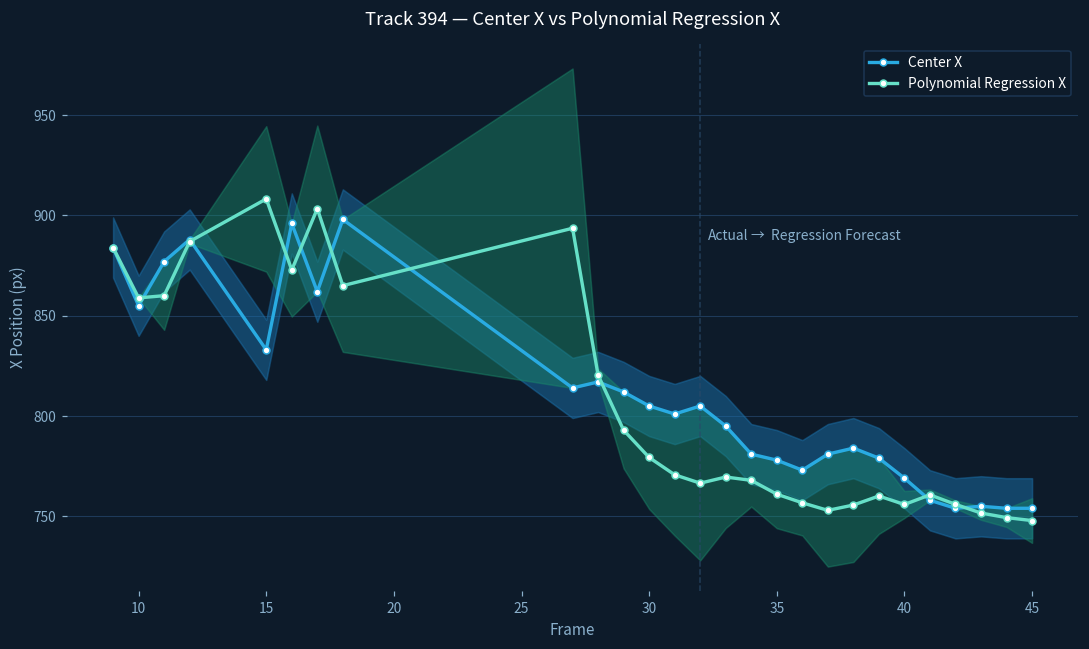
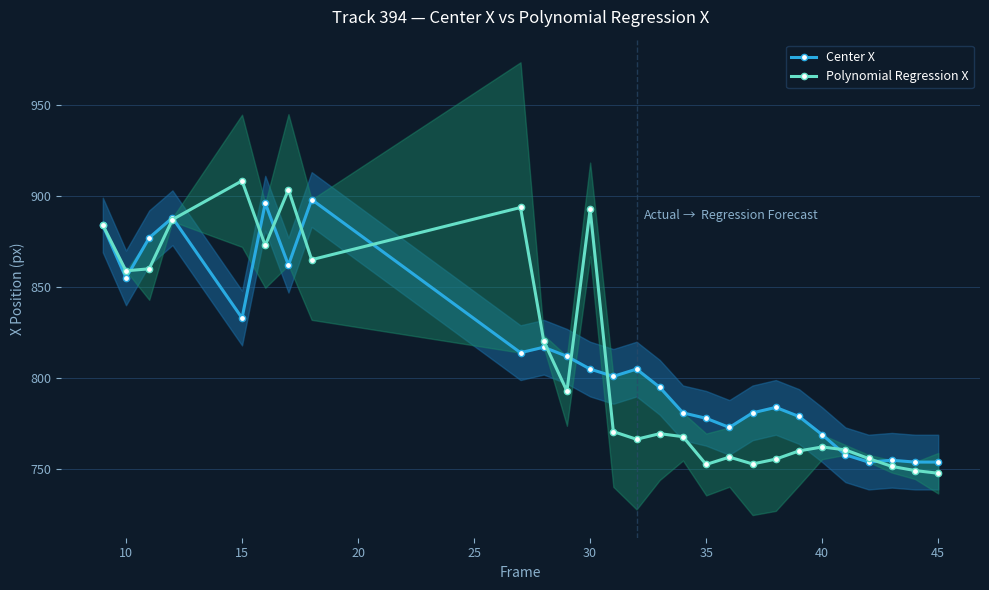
  {
    "Center X": {
      "10": 855,
      "15": 833,
      "45": 754
    },
    "Polynomial Regression X": {
      "15": 908,
-     "30": 779,
-     "35": 761,
-     "40": 756,
+     "30": 893,
+     "35": 753,
+     "40": 762,
      "45": 748
    }
  }
